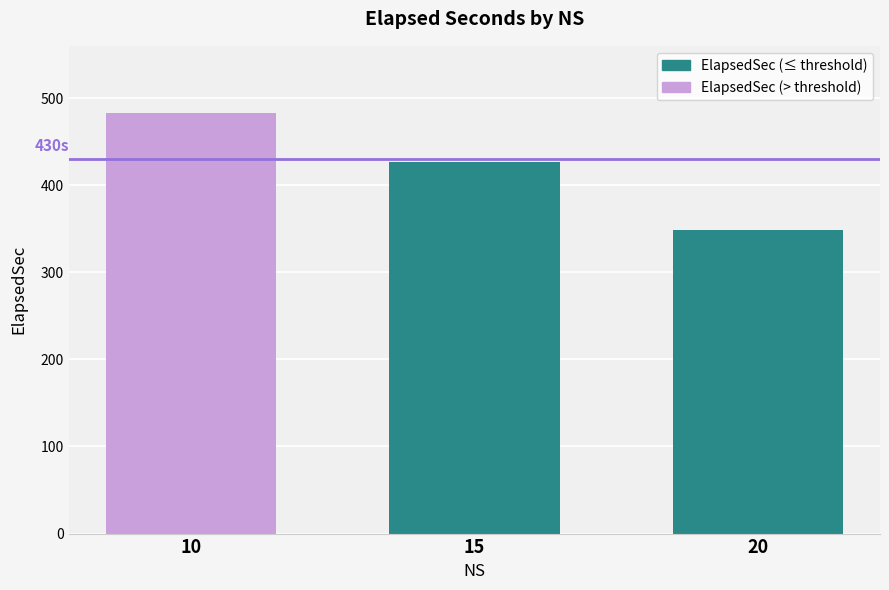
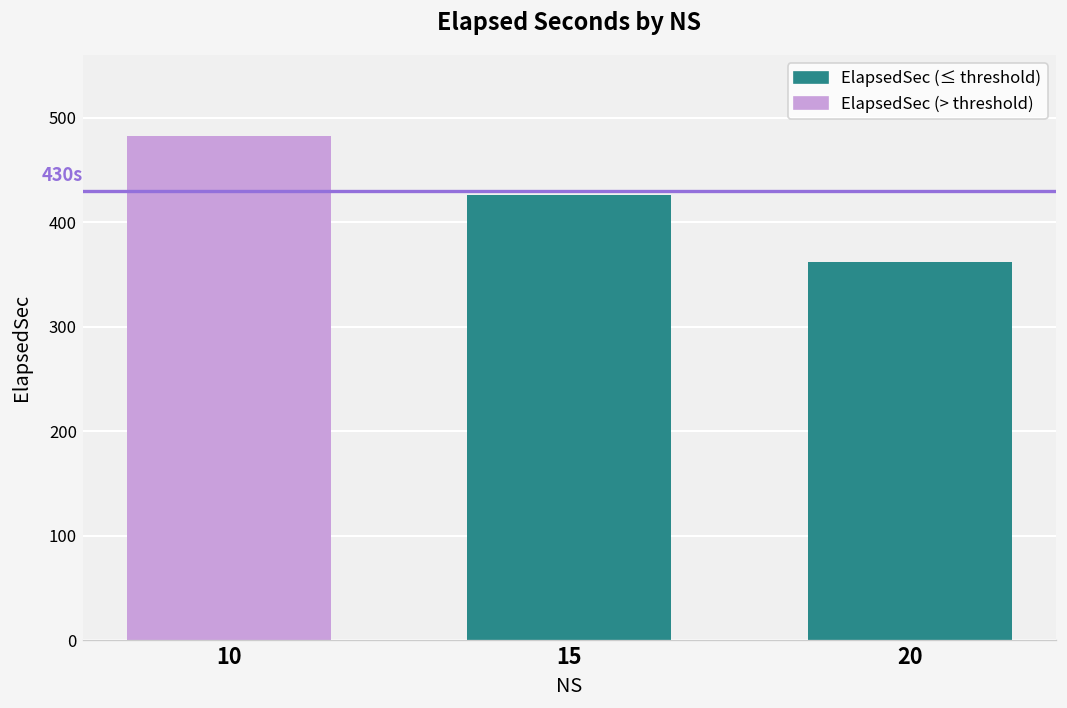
  {
    "10": 480,
    "15": 430,
-   "20": 350
+   "20": 360
  }
